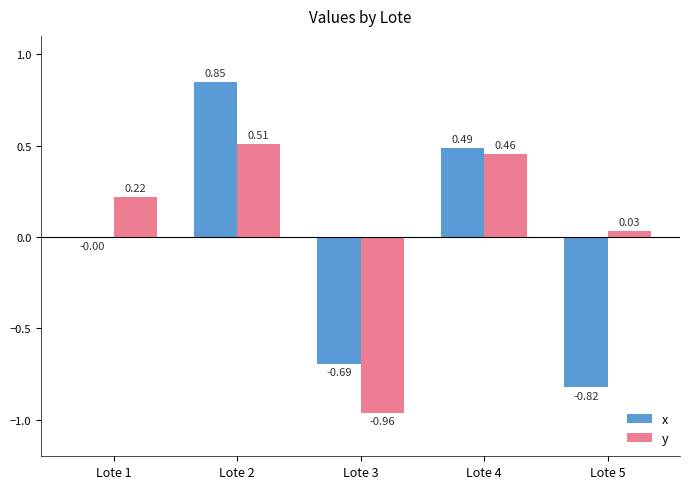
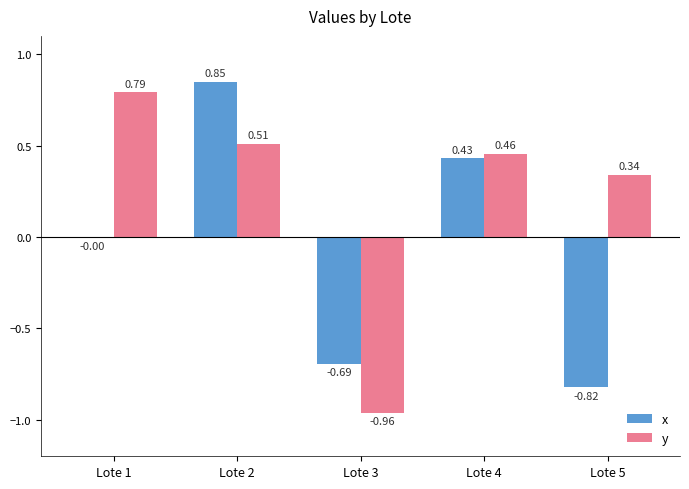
  {
    "x": {
      "Lote 1": -0.00,
      "Lote 2": 0.85,
      "Lote 3": -0.69,
-     "Lote 4": 0.49,
+     "Lote 4": 0.43,
      "Lote 5": -0.82
    },
    "y": {
-     "Lote 1": 0.22,
+     "Lote 1": 0.79,
      "Lote 2": 0.51,
      "Lote 3": -0.96,
      "Lote 4": 0.46,
-     "Lote 5": 0.03
+     "Lote 5": 0.34
    }
  }
